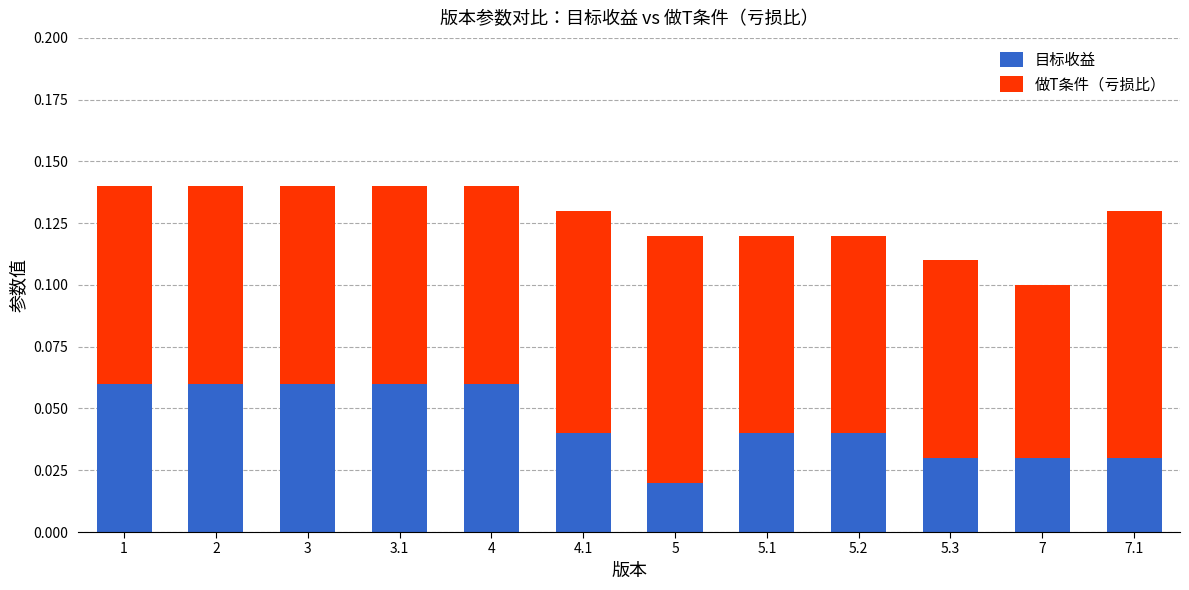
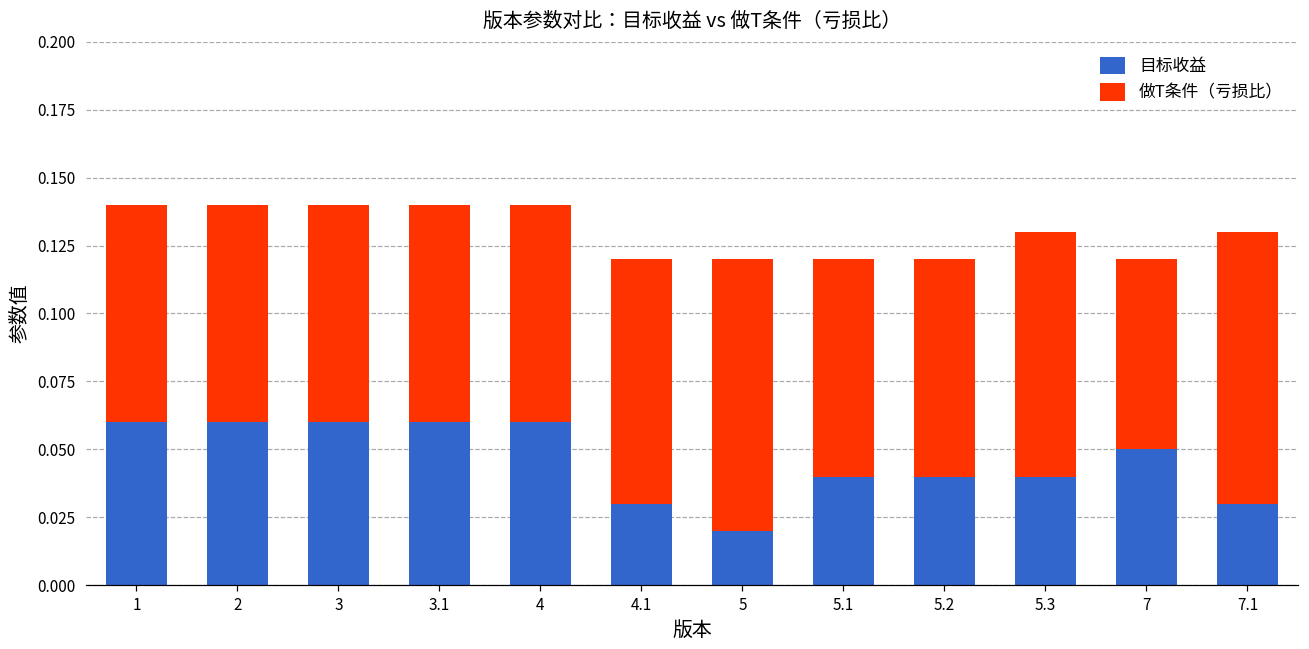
  {
    "目标收益": {
      "1": 0.06,
      "2": 0.06,
      "3": 0.06,
      "3.1": 0.06,
      "4": 0.06,
-     "4.1": 0.04,
+     "4.1": 0.03,
      "5": 0.02,
      "5.1": 0.04,
      "5.2": 0.04,
-     "5.3": 0.03,
-     "7": 0.03,
+     "5.3": 0.04,
+     "7": 0.05,
      "7.1": 0.03
    },
    "做T条件（亏损比）": {
      "1": 0.08,
      "2": 0.08,
      "3": 0.08,
      "3.1": 0.08,
      "4": 0.08,
      "4.1": 0.09,
      "5": 0.10,
      "5.1": 0.08,
      "5.2": 0.08,
-     "5.3": 0.08,
+     "5.3": 0.09,
      "7": 0.07,
      "7.1": 0.10
    }
  }
